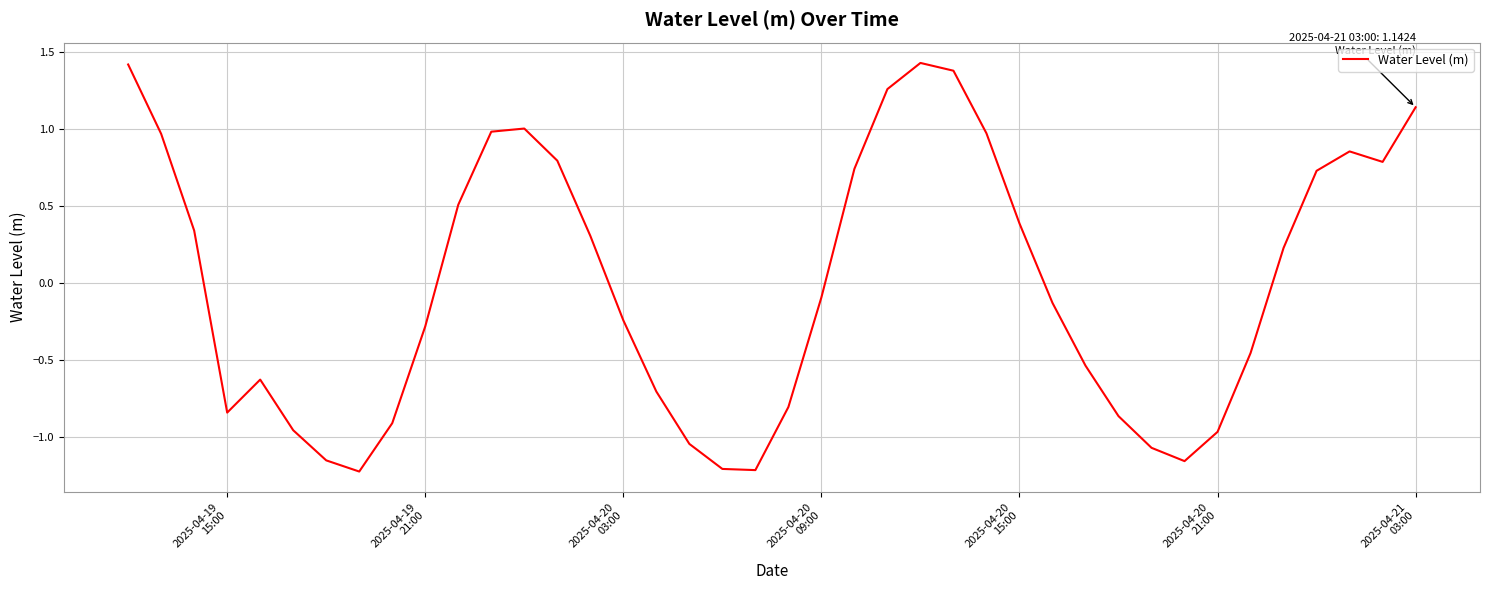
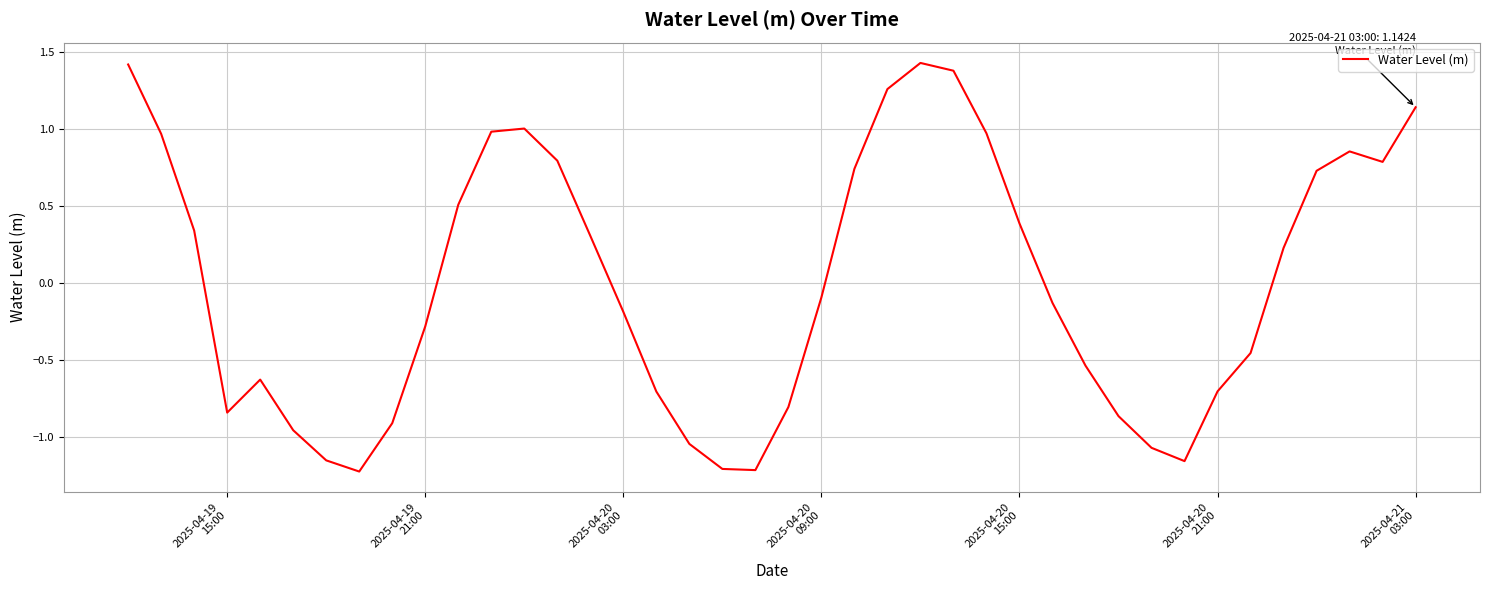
  {
    "2025-04-19 15:00": -0.84,
    "2025-04-19 21:00": -0.28,
-   "2025-04-20 03:00": -0.24,
+   "2025-04-20 03:00": -0.19,
    "2025-04-20 09:00": -0.09,
    "2025-04-20 15:00": 0.39,
-   "2025-04-20 21:00": -0.97
+   "2025-04-20 21:00": -0.70
  }
